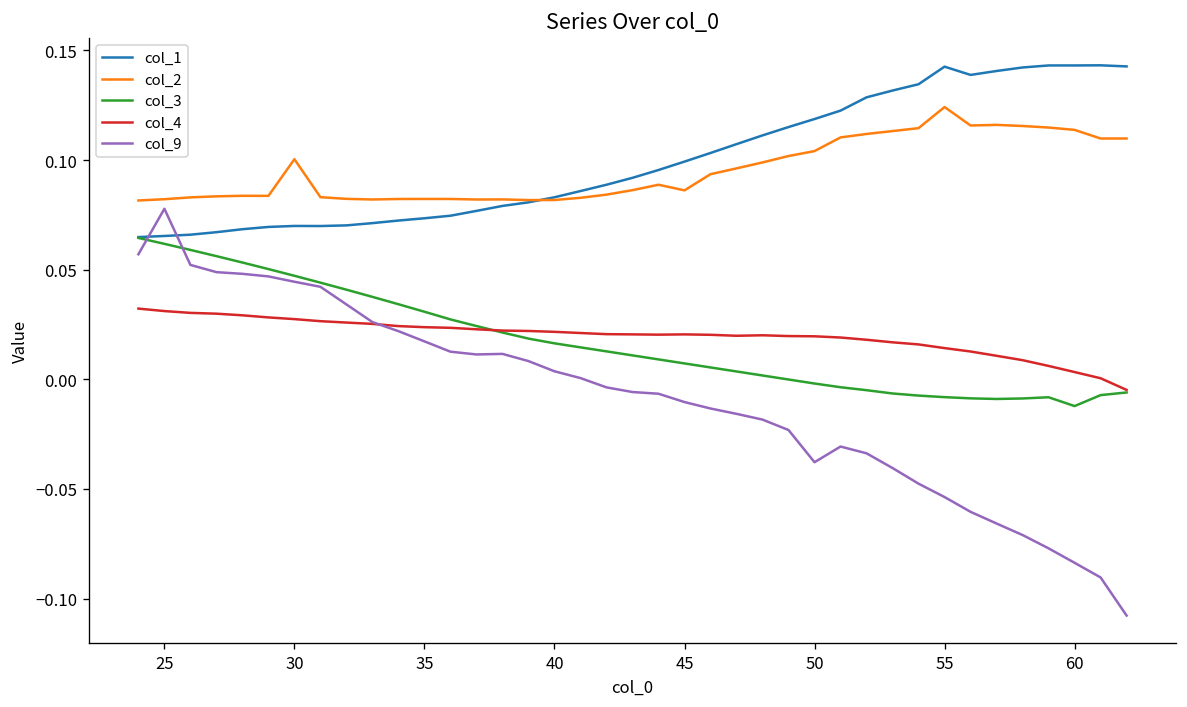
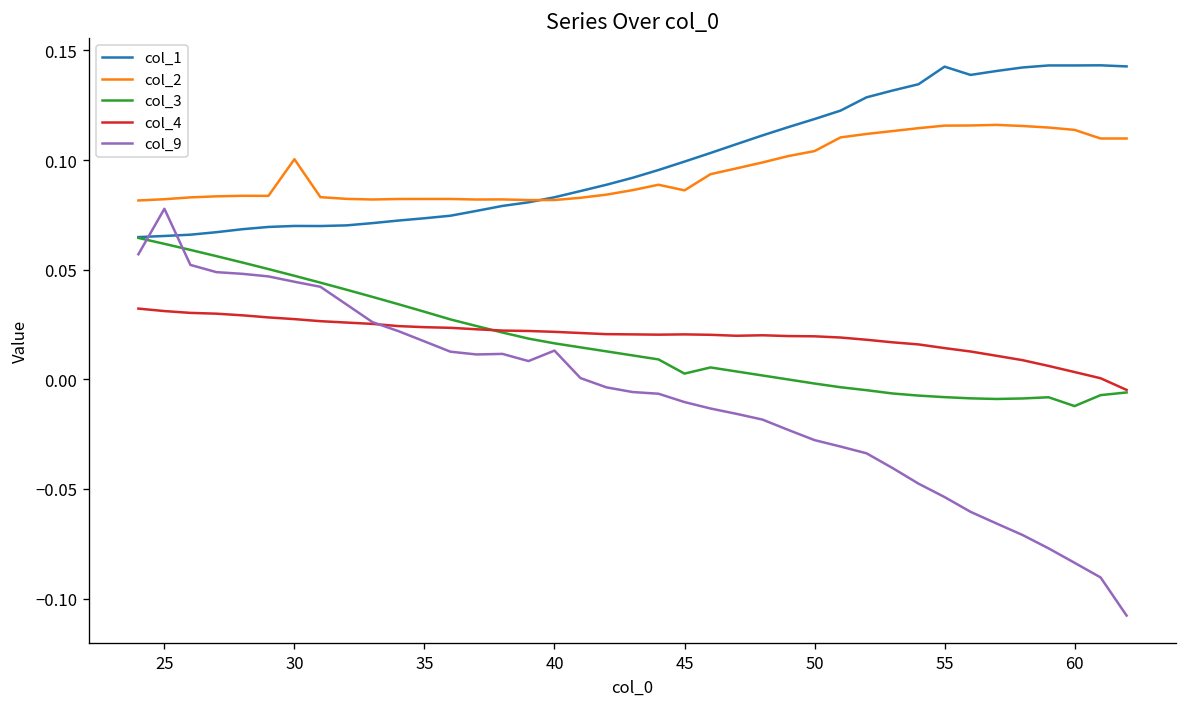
  {
    "col_1": {
      "25": 0.065,
      "30": 0.070,
      "35": 0.073,
      "45": 0.099,
      "50": 0.119,
      "55": 0.143,
      "60": 0.143
    },
    "col_2": {
      "25": 0.082,
      "30": 0.100,
      "35": 0.082,
      "45": 0.086,
      "50": 0.104,
-     "55": 0.124,
+     "55": 0.116,
      "60": 0.114
    },
    "col_3": {
      "25": 0.062,
      "30": 0.047,
      "35": 0.031,
      "40": 0.016,
-     "45": 0.007,
+     "45": 0.003,
      "50": -0.002,
      "55": -0.008,
      "60": -0.012
    },
    "col_4": {
      "25": 0.031,
      "30": 0.027,
      "35": 0.024,
      "40": 0.022,
      "45": 0.020,
      "50": 0.020,
      "55": 0.014,
      "60": 0.003
    },
    "col_9": {
      "25": 0.078,
      "30": 0.045,
      "35": 0.017,
-     "40": 0.004,
+     "40": 0.013,
      "45": -0.010,
-     "50": -0.038,
+     "50": -0.028,
      "55": -0.054,
      "60": -0.084
    }
  }
